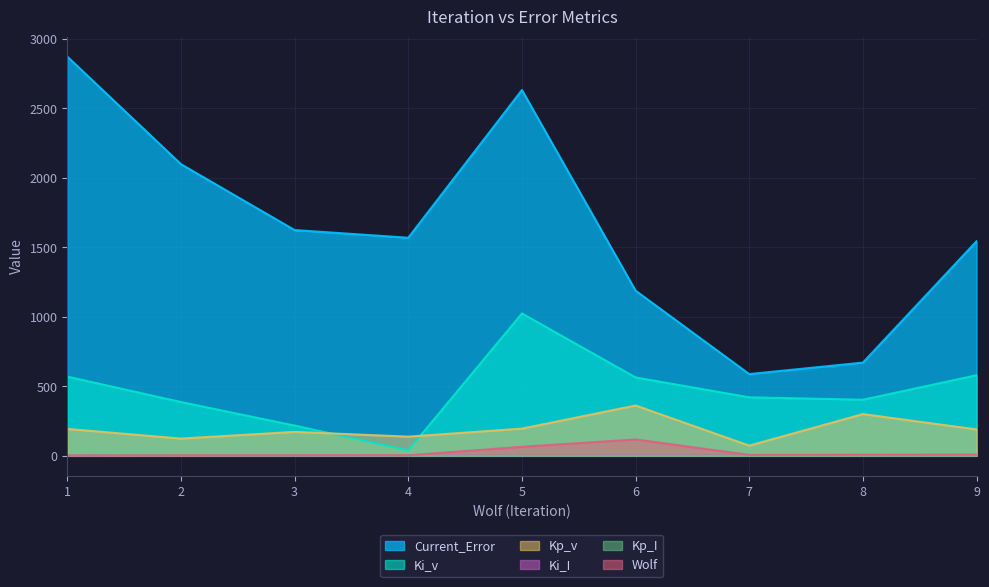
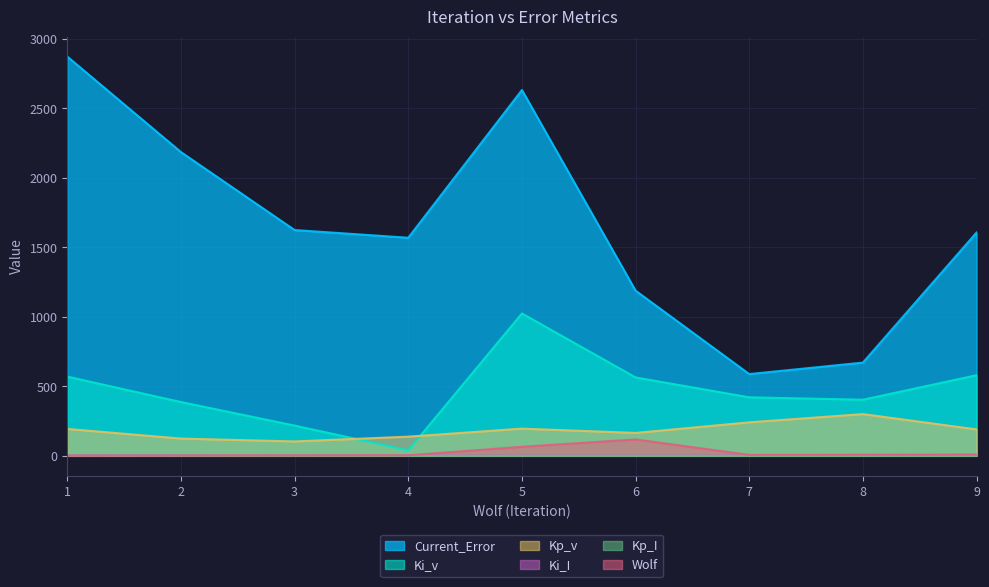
  {
    "Current_Error": {
      "1": 2870,
-     "2": 2100,
+     "2": 2190,
      "3": 1630,
      "4": 1570,
      "5": 2630,
      "6": 1190,
      "7": 590,
      "8": 670,
-     "9": 1540
+     "9": 1610
    },
    "Ki_v": {
      "1": 570,
      "2": 390,
      "3": 220,
      "4": 40,
      "5": 1020,
      "6": 560,
      "7": 420,
      "8": 400,
      "9": 580
    },
    "Kp_v": {
      "1": 190,
      "2": 120,
-     "3": 170,
+     "3": 100,
      "4": 140,
      "5": 200,
-     "6": 360,
-     "7": 70,
+     "6": 160,
+     "7": 240,
      "8": 300,
      "9": 190
    },
    "Kp_I": {
      "5": 0,
      "6": 0
    },
    "Wolf": {
      "5": 70,
      "6": 120
    }
  }
